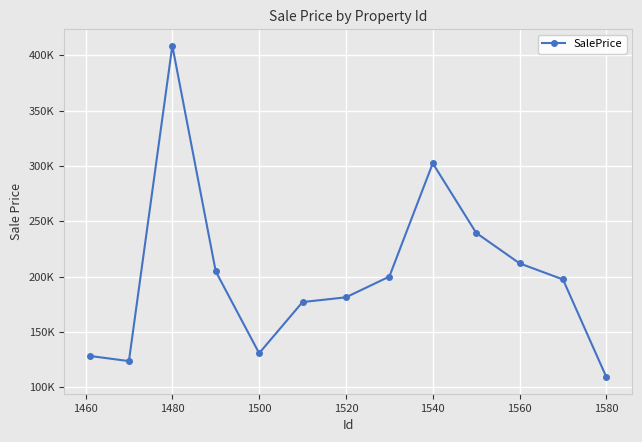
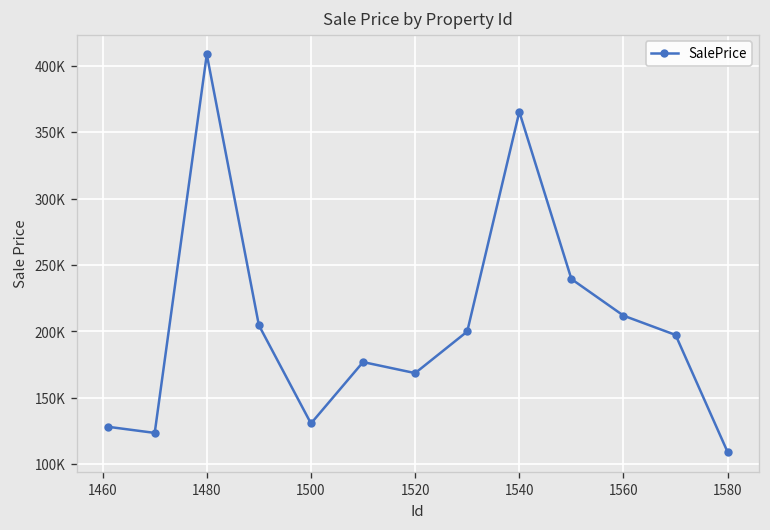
  {
    "1480": 409000,
    "1500": 131000,
-   "1520": 181000,
-   "1540": 302000,
+   "1520": 169000,
+   "1540": 365000,
    "1560": 212000,
    "1580": 109000
  }
